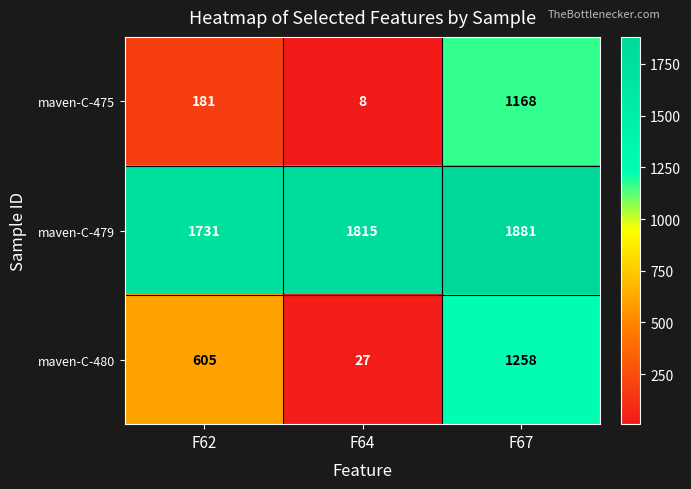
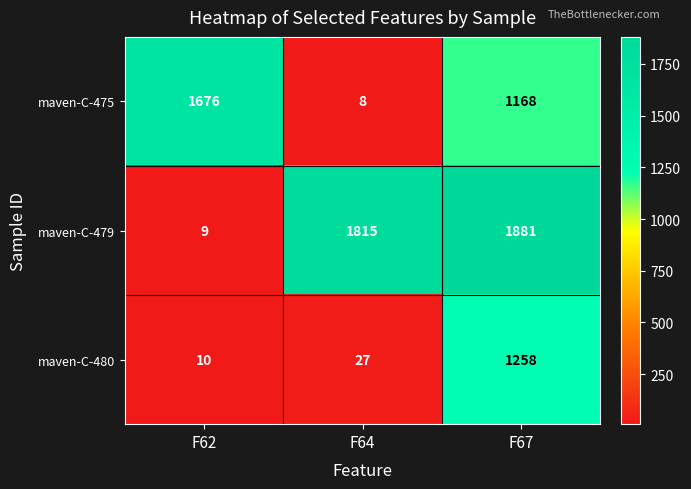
  {
    "maven-C-475": {
-     "F62": 181,
+     "F62": 1676,
      "F64": 8,
      "F67": 1168
    },
    "maven-C-479": {
-     "F62": 1731,
+     "F62": 9,
      "F64": 1815,
      "F67": 1881
    },
    "maven-C-480": {
-     "F62": 605,
+     "F62": 10,
      "F64": 27,
      "F67": 1258
    }
  }
